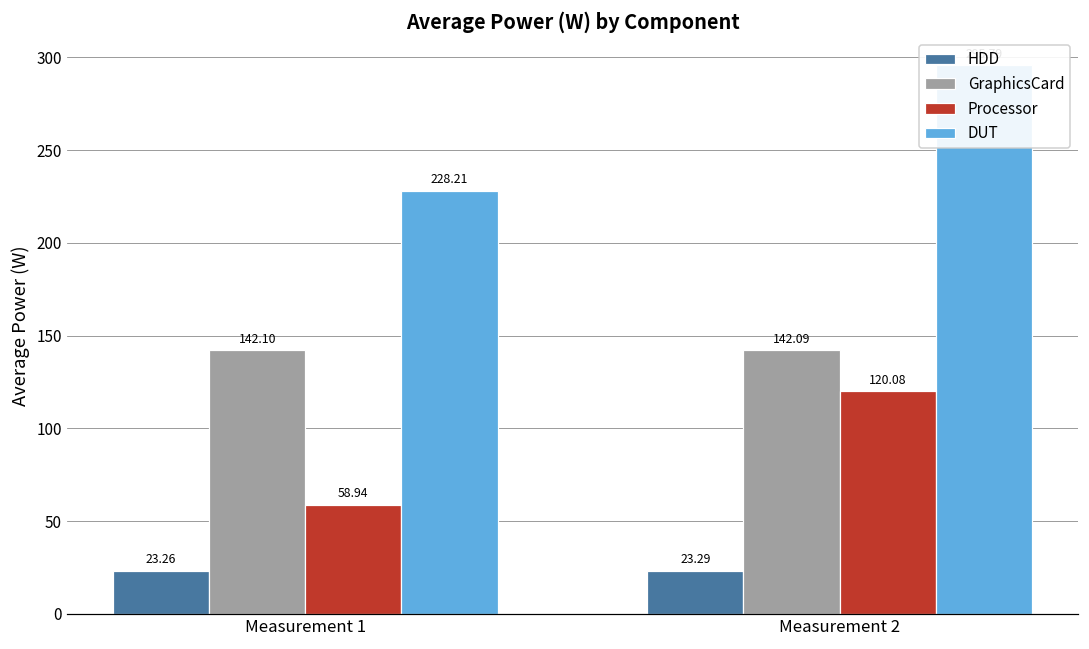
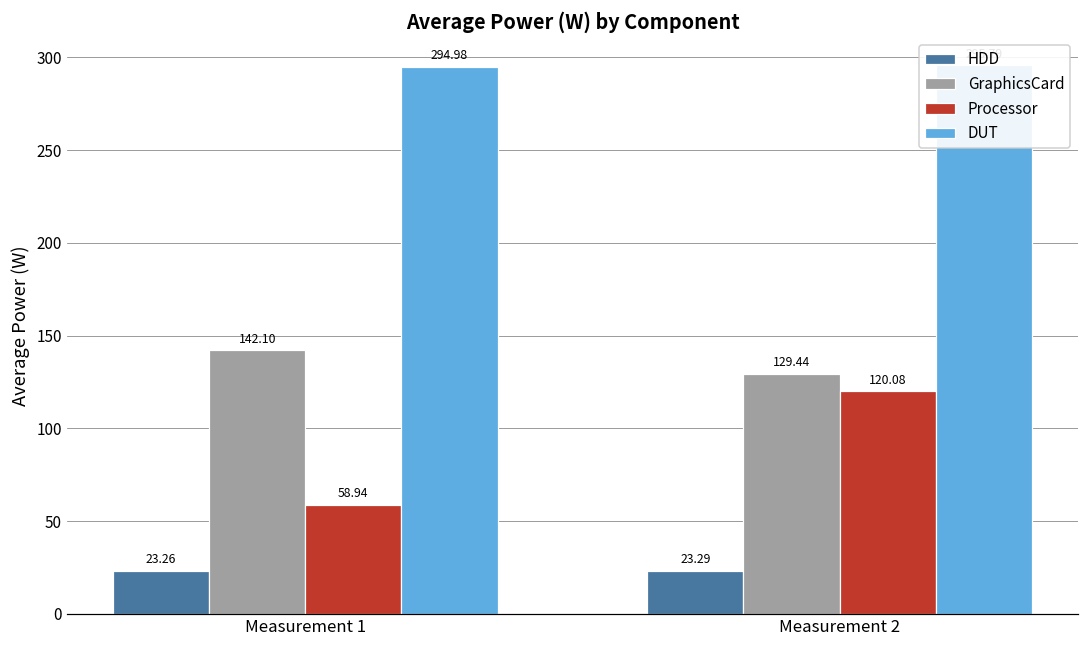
  {
    "HDD": {
      "Measurement 1": 23.26,
      "Measurement 2": 23.29
    },
    "GraphicsCard": {
      "Measurement 1": 142.10,
-     "Measurement 2": 142.09
+     "Measurement 2": 129.44
    },
    "Processor": {
      "Measurement 1": 58.94,
      "Measurement 2": 120.08
    },
    "DUT": {
-     "Measurement 1": 228.21
+     "Measurement 1": 294.98
    }
  }
